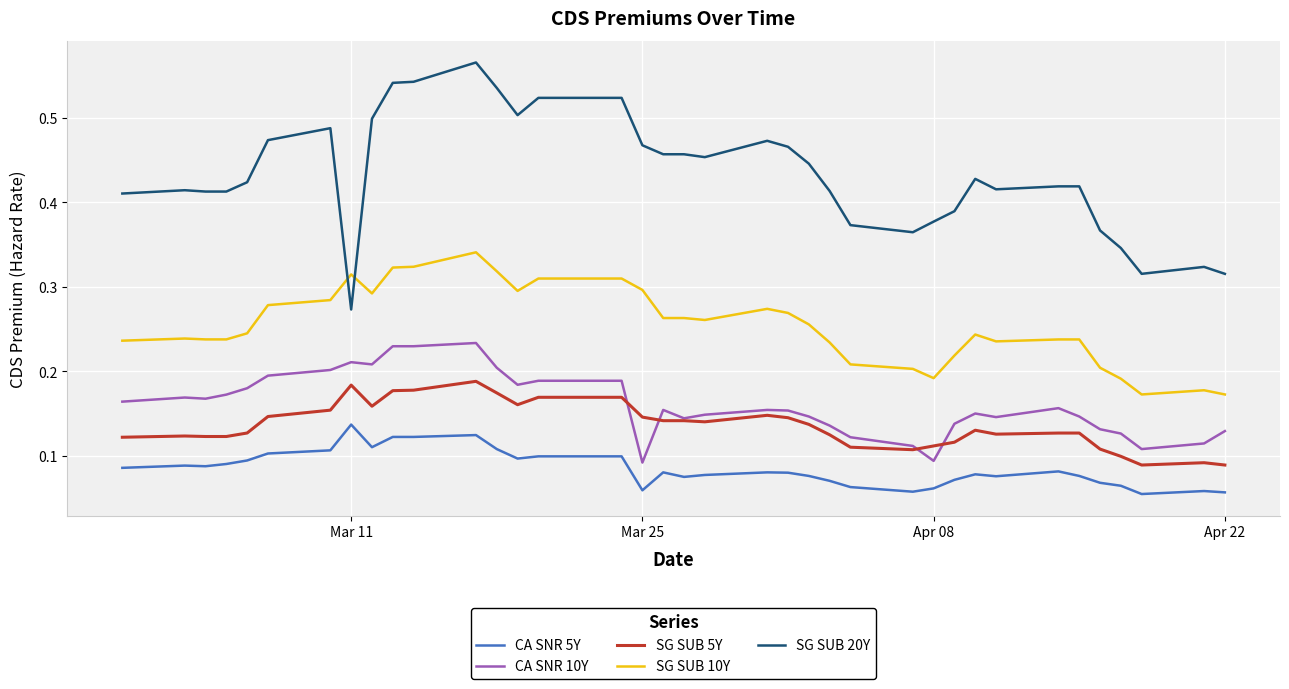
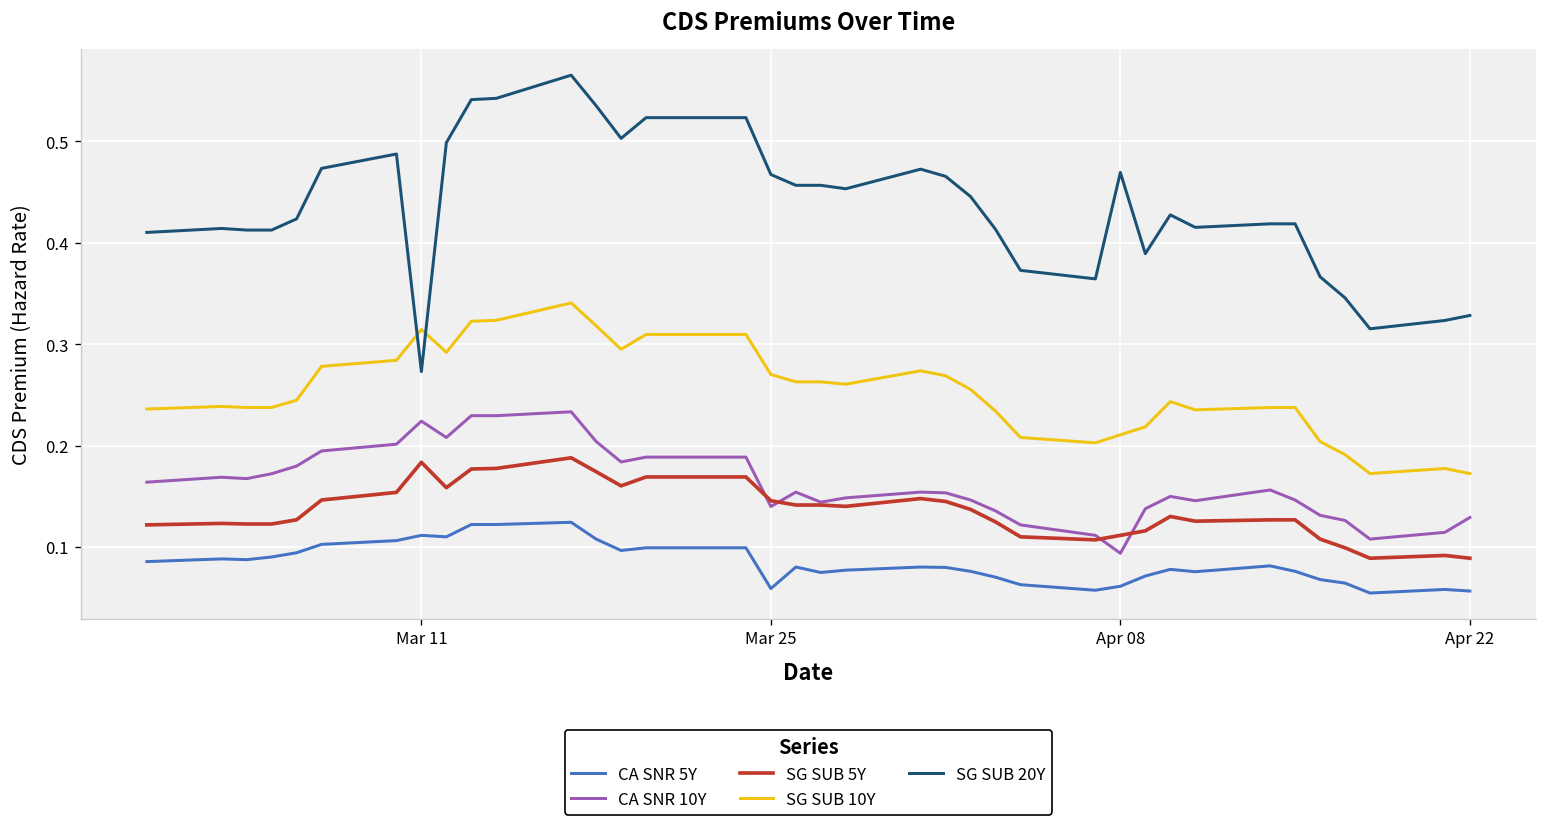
  {
    "CA SNR 5Y": {
-     "Mar 11": 0.14,
+     "Mar 11": 0.11,
      "Mar 25": 0.06,
      "Apr 08": 0.06,
      "Apr 22": 0.06
    },
    "CA SNR 10Y": {
-     "Mar 11": 0.21,
-     "Mar 25": 0.09,
+     "Mar 11": 0.22,
+     "Mar 25": 0.14,
      "Apr 08": 0.09,
      "Apr 22": 0.13
    },
    "SG SUB 5Y": {
      "Mar 11": 0.18,
      "Mar 25": 0.15,
      "Apr 08": 0.11,
      "Apr 22": 0.09
    },
    "SG SUB 10Y": {
      "Mar 11": 0.31,
-     "Mar 25": 0.30,
-     "Apr 08": 0.19,
+     "Mar 25": 0.27,
+     "Apr 08": 0.21,
      "Apr 22": 0.17
    },
    "SG SUB 20Y": {
      "Mar 11": 0.27,
      "Mar 25": 0.47,
-     "Apr 08": 0.38,
-     "Apr 22": 0.32
+     "Apr 08": 0.47,
+     "Apr 22": 0.33
    }
  }
